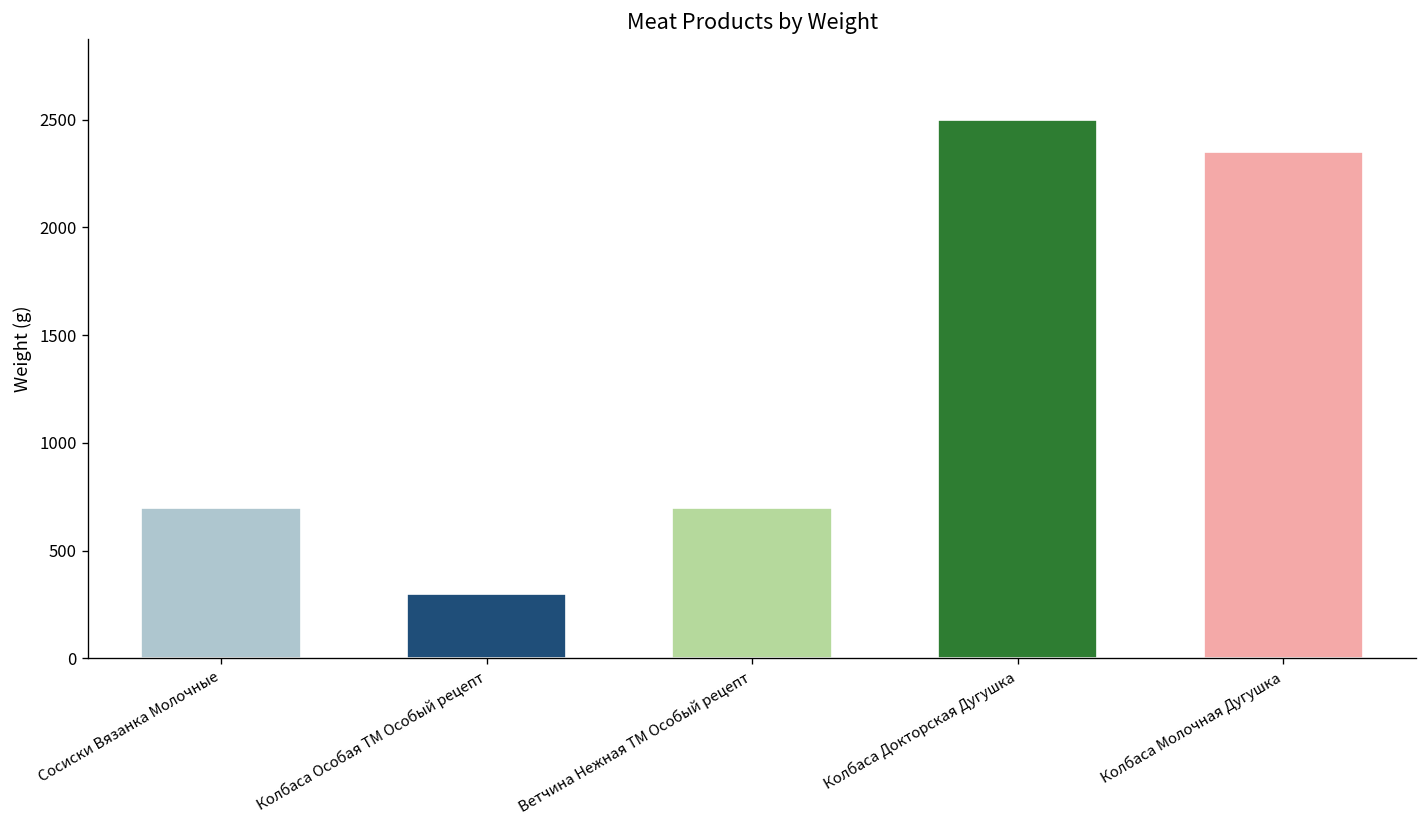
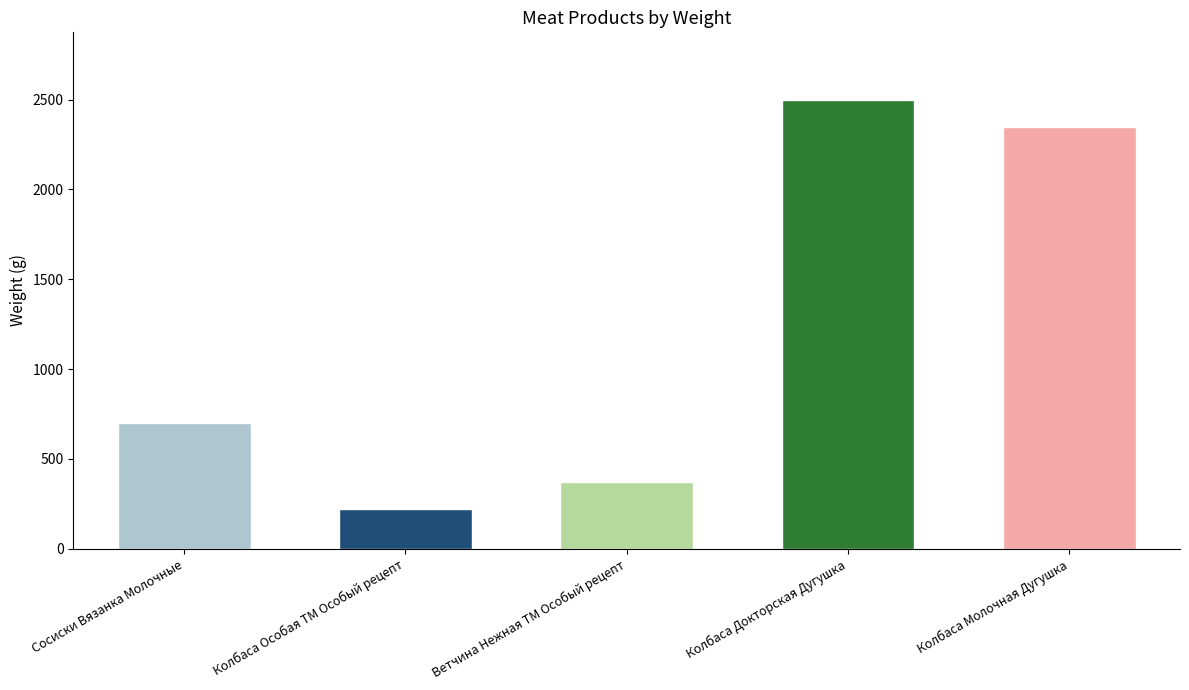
  {
    "Сосиски Вязанка Молочные": 700,
-   "Колбаса Особая ТМ Особый рецепт": 300,
-   "Ветчина Нежная ТМ Особый рецепт": 700,
+   "Колбаса Особая ТМ Особый рецепт": 220,
+   "Ветчина Нежная ТМ Особый рецепт": 370,
    "Колбаса Докторская Дугушка": 2500,
    "Колбаса Молочная Дугушка": 2350
  }
